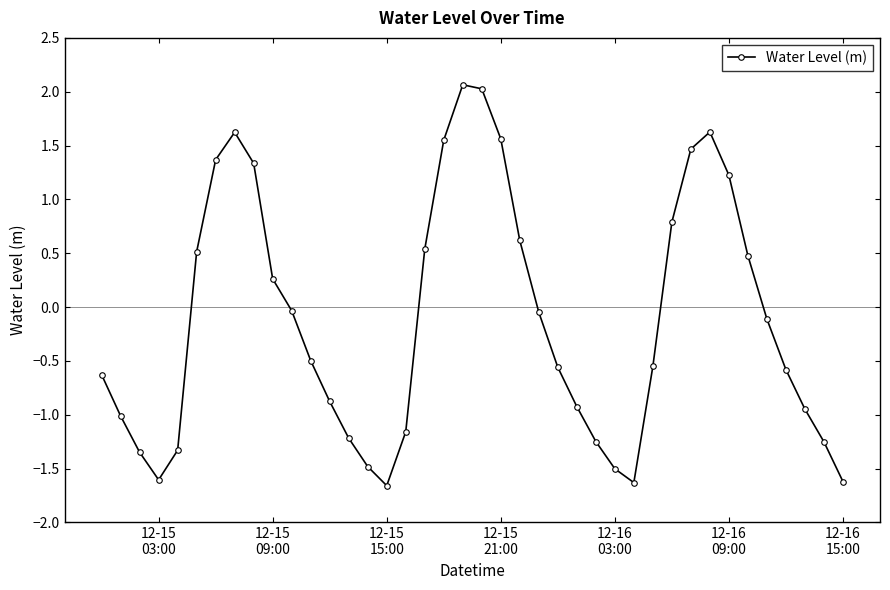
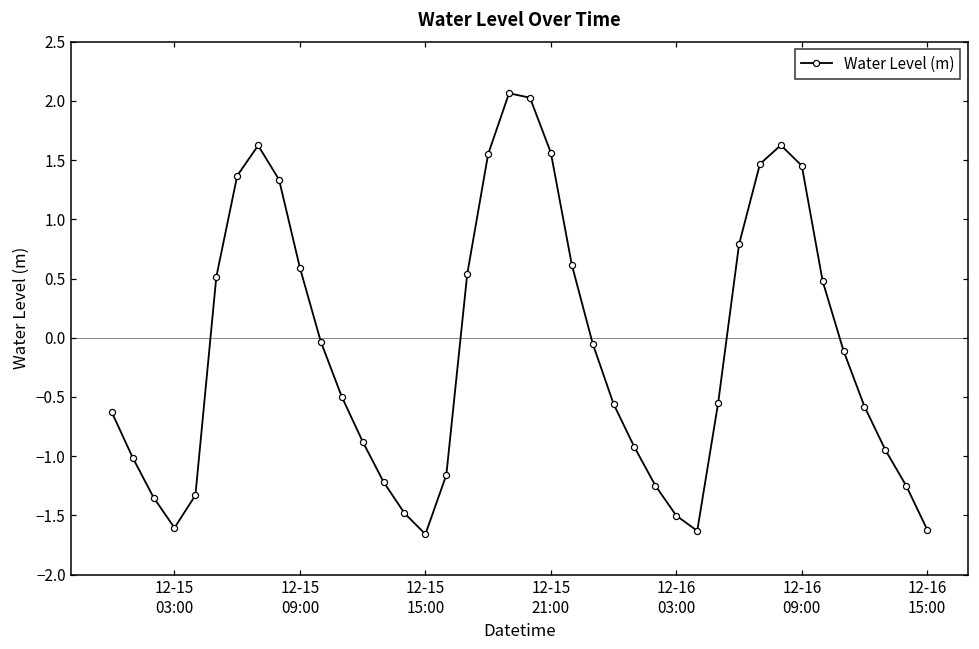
  {
    "12-15 03:00": -1.60,
-   "12-15 09:00": 0.26,
+   "12-15 09:00": 0.59,
    "12-15 15:00": -1.66,
    "12-15 21:00": 1.56,
    "12-16 03:00": -1.50,
-   "12-16 09:00": 1.23,
+   "12-16 09:00": 1.45,
    "12-16 15:00": -1.62
  }
